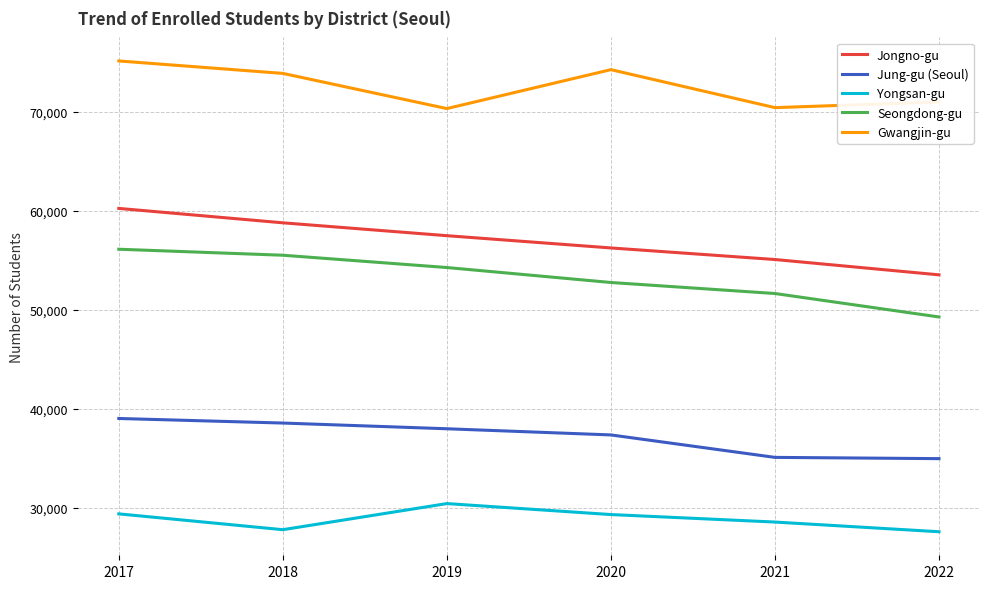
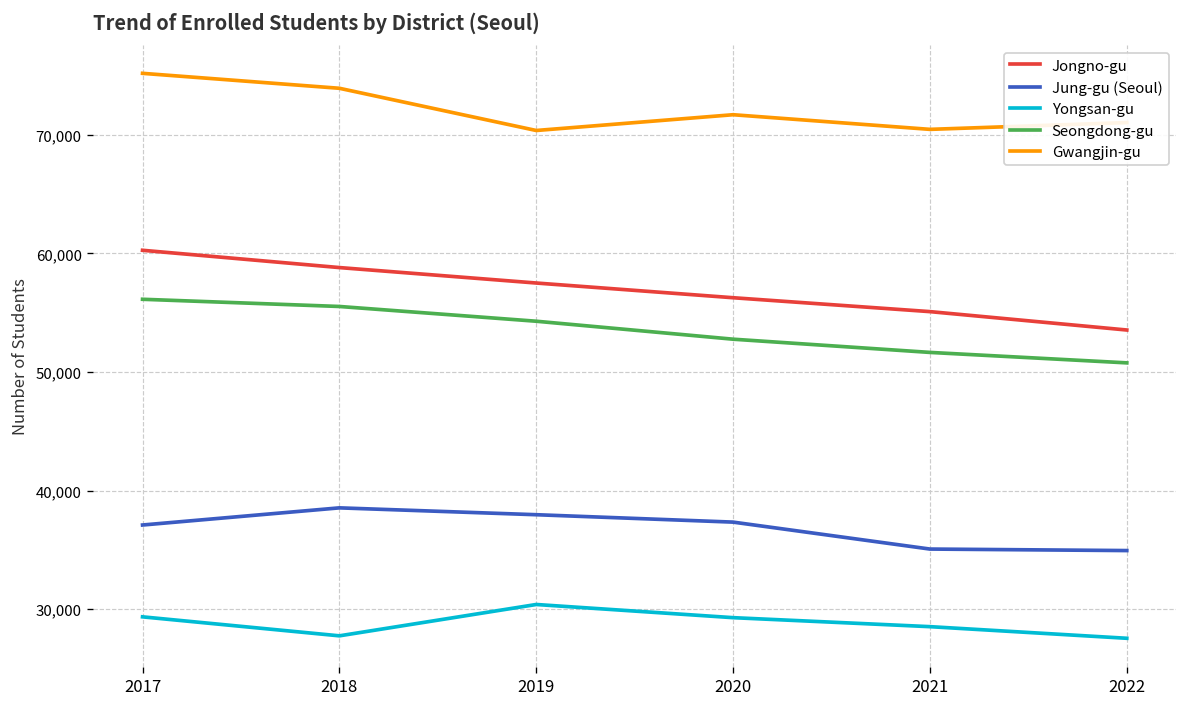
  {
    "Jongno-gu": {
      "2017": "60,000",
      "2018": "59,000",
      "2019": "57,000",
      "2020": "56,000",
      "2021": "55,000",
      "2022": "54,000"
    },
    "Jung-gu (Seoul)": {
-     "2017": "39,000",
+     "2017": "37,000",
      "2018": "39,000",
      "2019": "38,000",
      "2020": "37,000",
      "2021": "35,000",
      "2022": "35,000"
    },
    "Yongsan-gu": {
      "2017": "29,000",
      "2018": "28,000",
      "2019": "30,000",
      "2020": "29,000",
      "2021": "29,000",
      "2022": "28,000"
    },
    "Seongdong-gu": {
      "2017": "56,000",
      "2018": "56,000",
      "2019": "54,000",
      "2020": "53,000",
      "2021": "52,000",
-     "2022": "49,000"
+     "2022": "51,000"
    },
    "Gwangjin-gu": {
      "2017": "75,000",
      "2018": "74,000",
      "2019": "70,000",
-     "2020": "74,000",
+     "2020": "72,000",
      "2021": "70,000"
    }
  }
